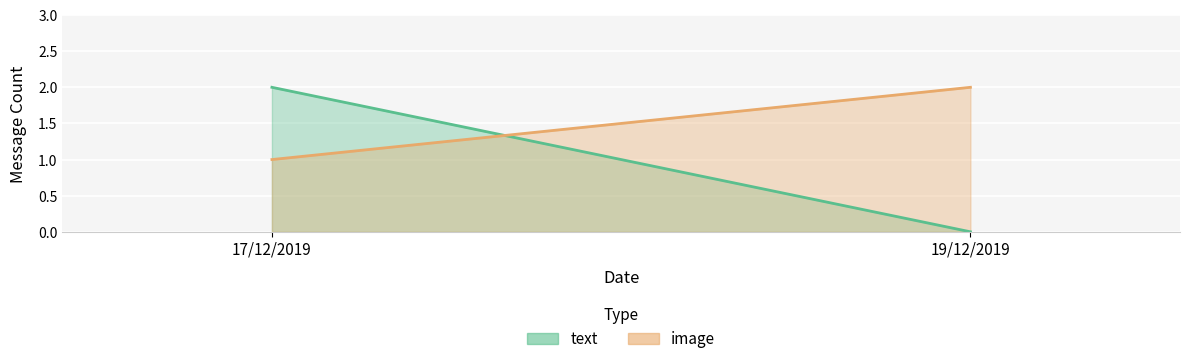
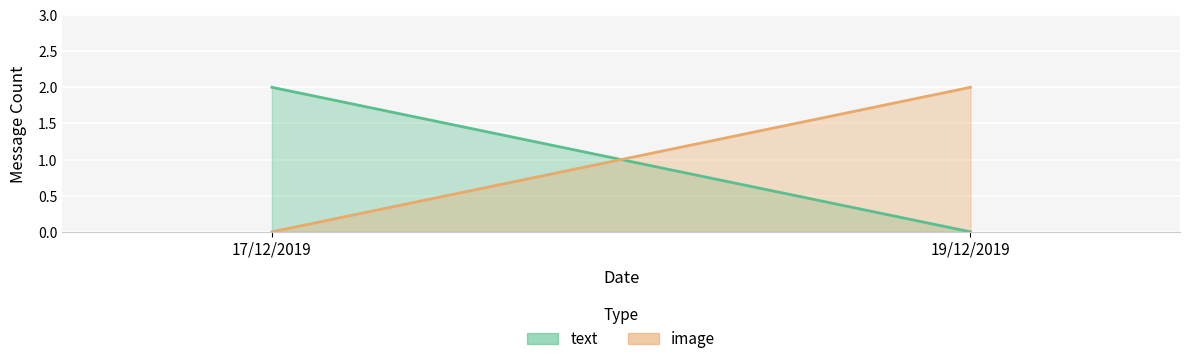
  {
    "text": {
      "17/12/2019": 2,
      "19/12/2019": 0
    },
    "image": {
-     "17/12/2019": 1,
+     "17/12/2019": 0,
      "19/12/2019": 2
    }
  }
